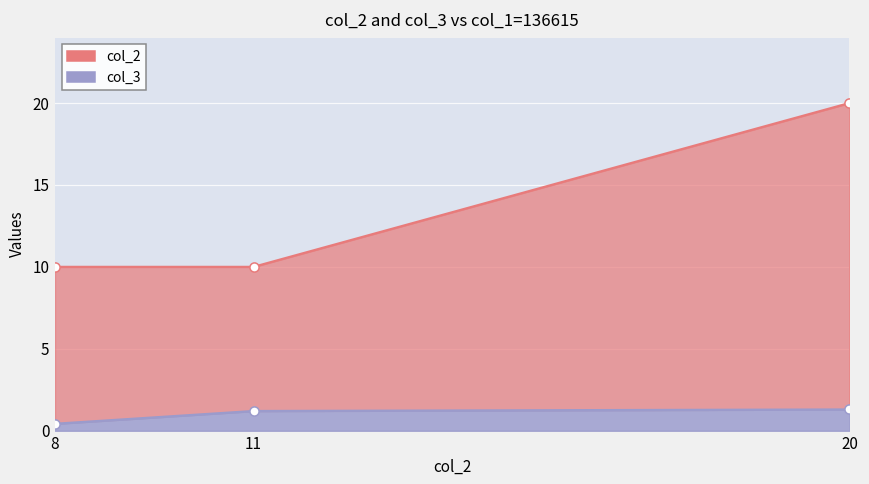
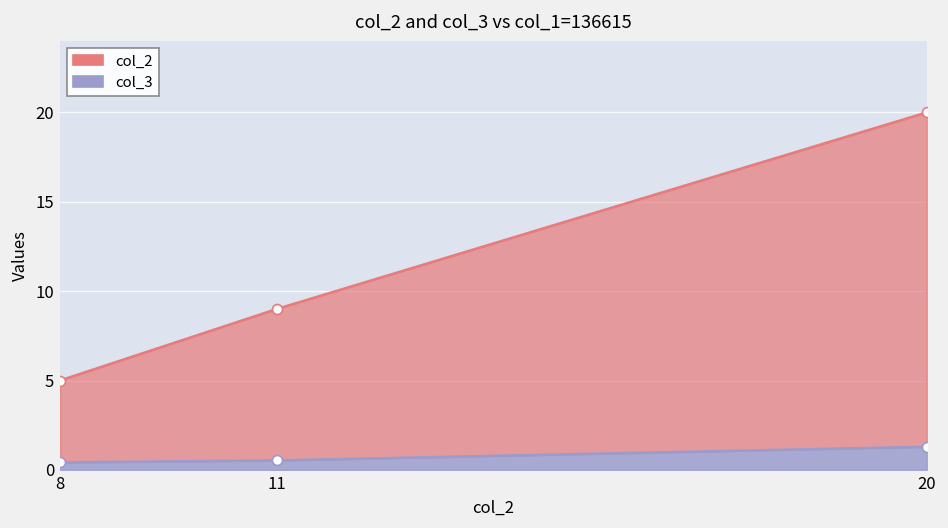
  {
    "col_2": {
-     "8": 10,
-     "11": 10,
+     "8": 5,
+     "11": 9,
      "20": 20
    },
    "col_3": {
      "8": 0.4,
-     "11": 1.2,
+     "11": 0.5,
      "20": 1.3
    }
  }
